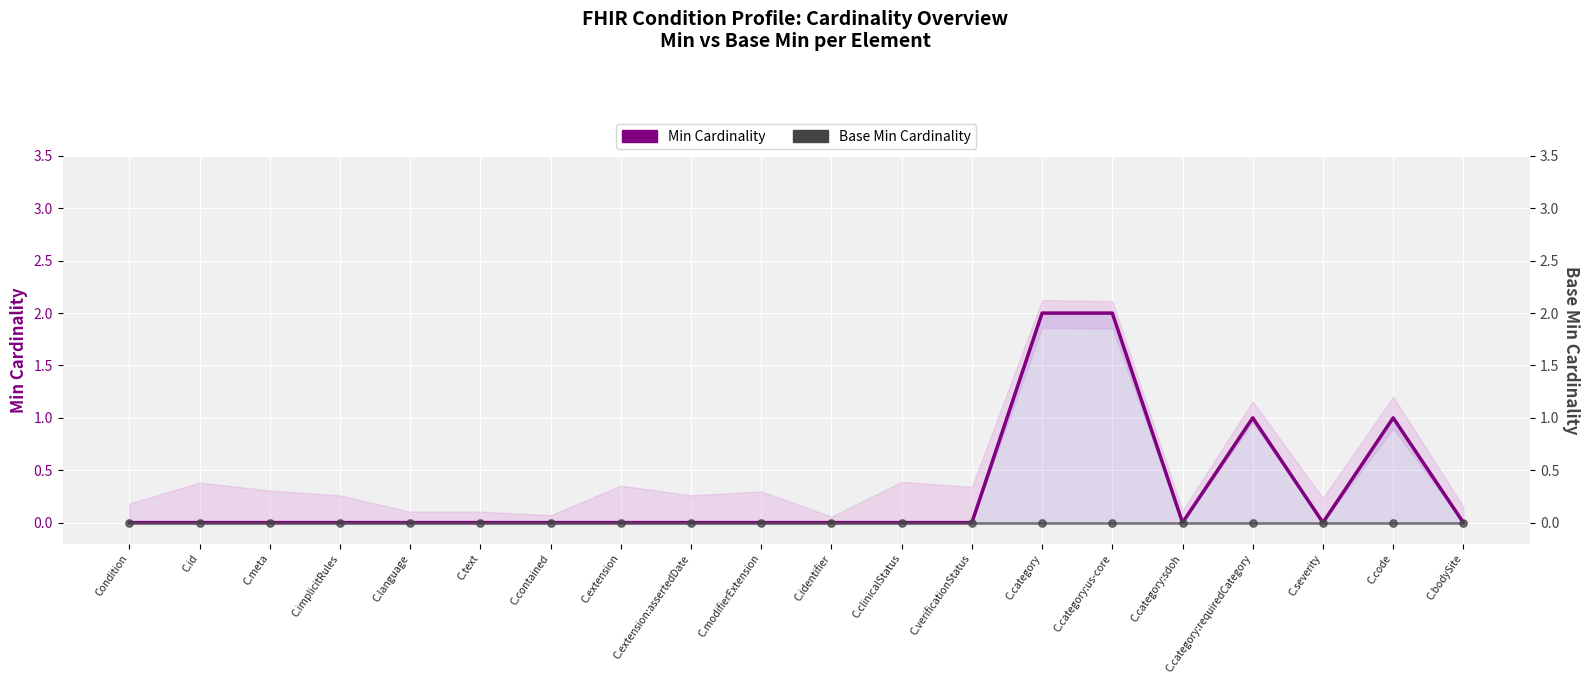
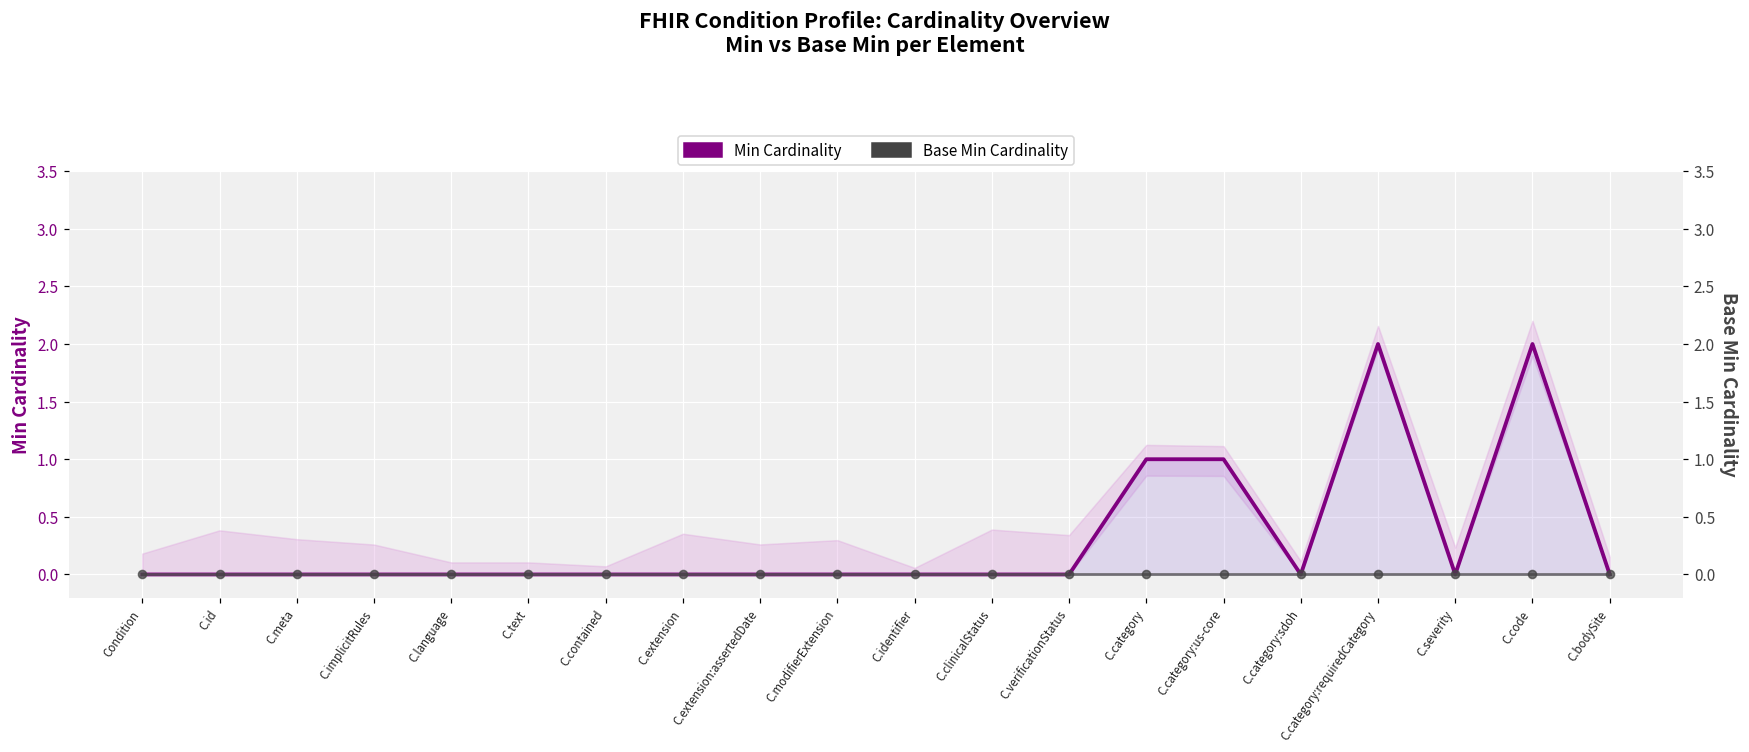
  {
    "Min Cardinality": {
      "Condition": 0,
      "C.id": 0,
      "C.meta": 0,
      "C.implicitRules": 0,
      "C.language": 0,
      "C.text": 0,
      "C.contained": 0,
      "C.extension": 0,
      "C.extension:assertedDate": 0,
      "C.modifierExtension": 0,
      "C.identifier": 0,
      "C.clinicalStatus": 0,
      "C.verificationStatus": 0,
-     "C.category": 2,
-     "C.category:us-core": 2,
+     "C.category": 1,
+     "C.category:us-core": 1,
      "C.category:sdoh": 0,
-     "C.category:requiredCategory": 1,
+     "C.category:requiredCategory": 2,
      "C.severity": 0,
-     "C.code": 1,
+     "C.code": 2,
      "C.bodySite": 0
    },
    "Base Min Cardinality": {
      "Condition": 0.00,
      "C.id": 0.00,
      "C.meta": 0.00,
      "C.implicitRules": 0.00,
      "C.language": 0.00,
      "C.text": 0.00,
      "C.contained": 0.00,
      "C.extension": 0.00,
      "C.extension:assertedDate": 0.00,
      "C.modifierExtension": 0.00,
      "C.identifier": 0.00,
      "C.clinicalStatus": 0.00,
      "C.verificationStatus": 0.00,
      "C.category": 0.00,
      "C.category:us-core": 0.00,
      "C.category:sdoh": 0.00,
      "C.category:requiredCategory": 0.00,
      "C.severity": 0.00,
      "C.code": 0.00,
      "C.bodySite": 0.00
    }
  }
